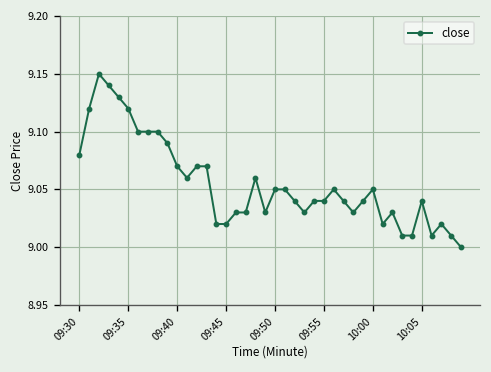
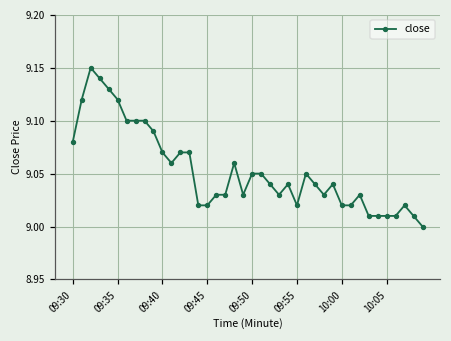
  {
    "09:30": 9.08,
    "09:35": 9.12,
    "09:40": 9.07,
    "09:45": 9.02,
    "09:50": 9.05,
-   "09:55": 9.04,
-   "10:00": 9.05,
-   "10:05": 9.04
+   "09:55": 9.02,
+   "10:00": 9.02,
+   "10:05": 9.01
  }
